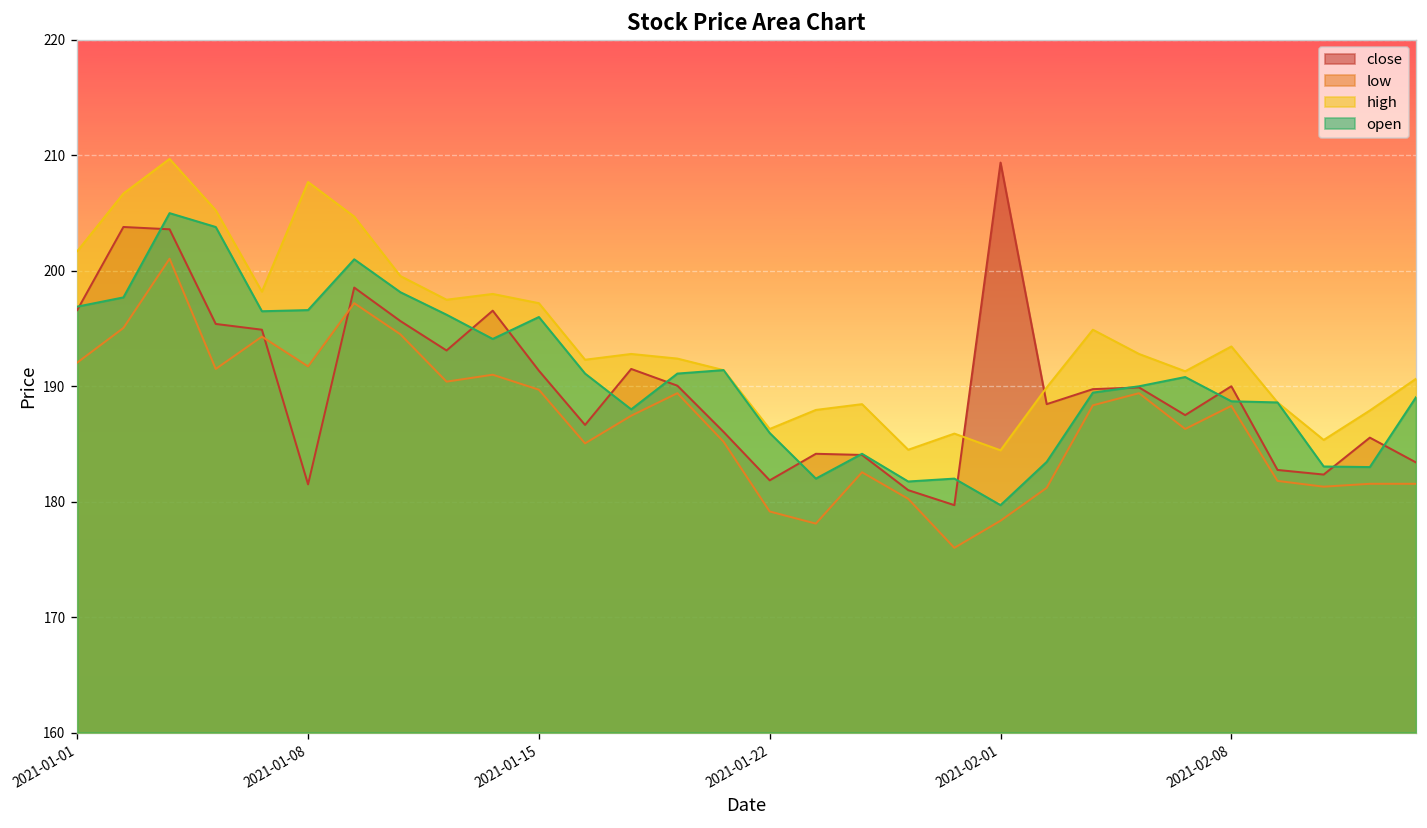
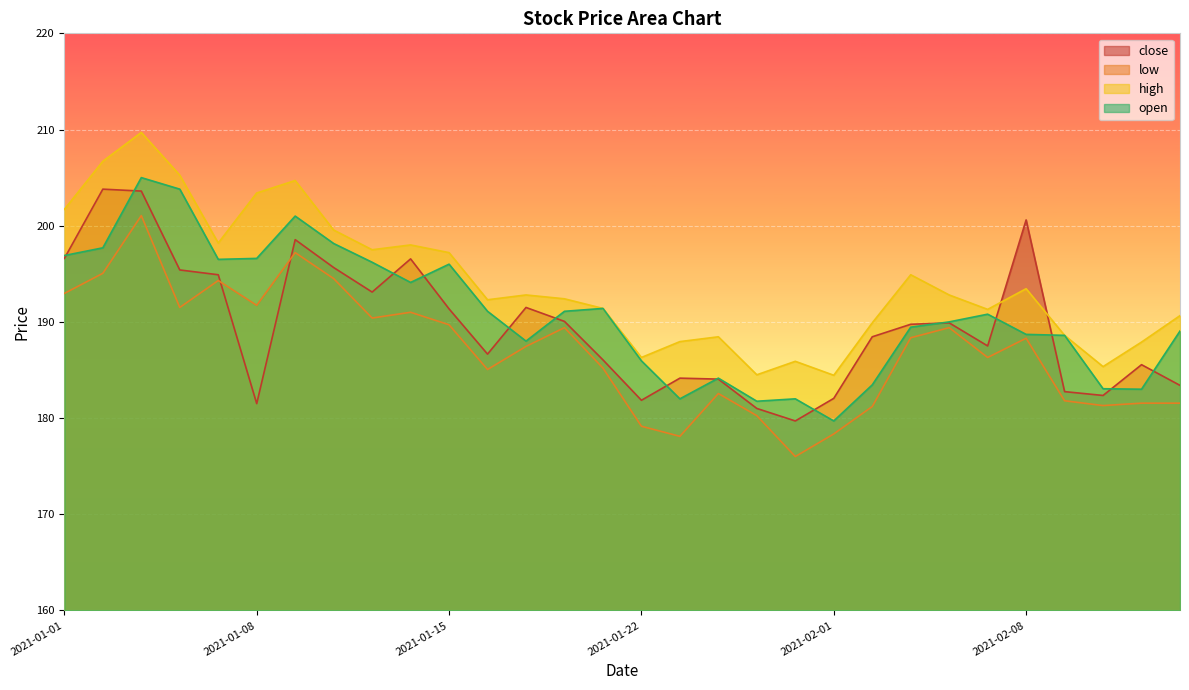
  {
    "close": {
      "2021-01-01": 197,
      "2021-01-08": 182,
      "2021-01-15": 191,
      "2021-01-22": 182,
-     "2021-02-01": 209,
-     "2021-02-08": 190
+     "2021-02-01": 182,
+     "2021-02-08": 201
    },
    "low": {
-     "2021-01-01": 192,
+     "2021-01-01": 193,
      "2021-01-08": 192,
      "2021-01-15": 190,
      "2021-01-22": 179,
      "2021-02-01": 178,
      "2021-02-08": 188
    },
    "high": {
      "2021-01-01": 202,
-     "2021-01-08": 208,
+     "2021-01-08": 203,
      "2021-01-15": 197,
      "2021-01-22": 186,
      "2021-02-01": 184,
      "2021-02-08": 193
    },
    "open": {
      "2021-01-01": 197,
      "2021-01-08": 197,
      "2021-01-15": 196,
      "2021-01-22": 186,
      "2021-02-01": 180,
      "2021-02-08": 189
    }
  }
